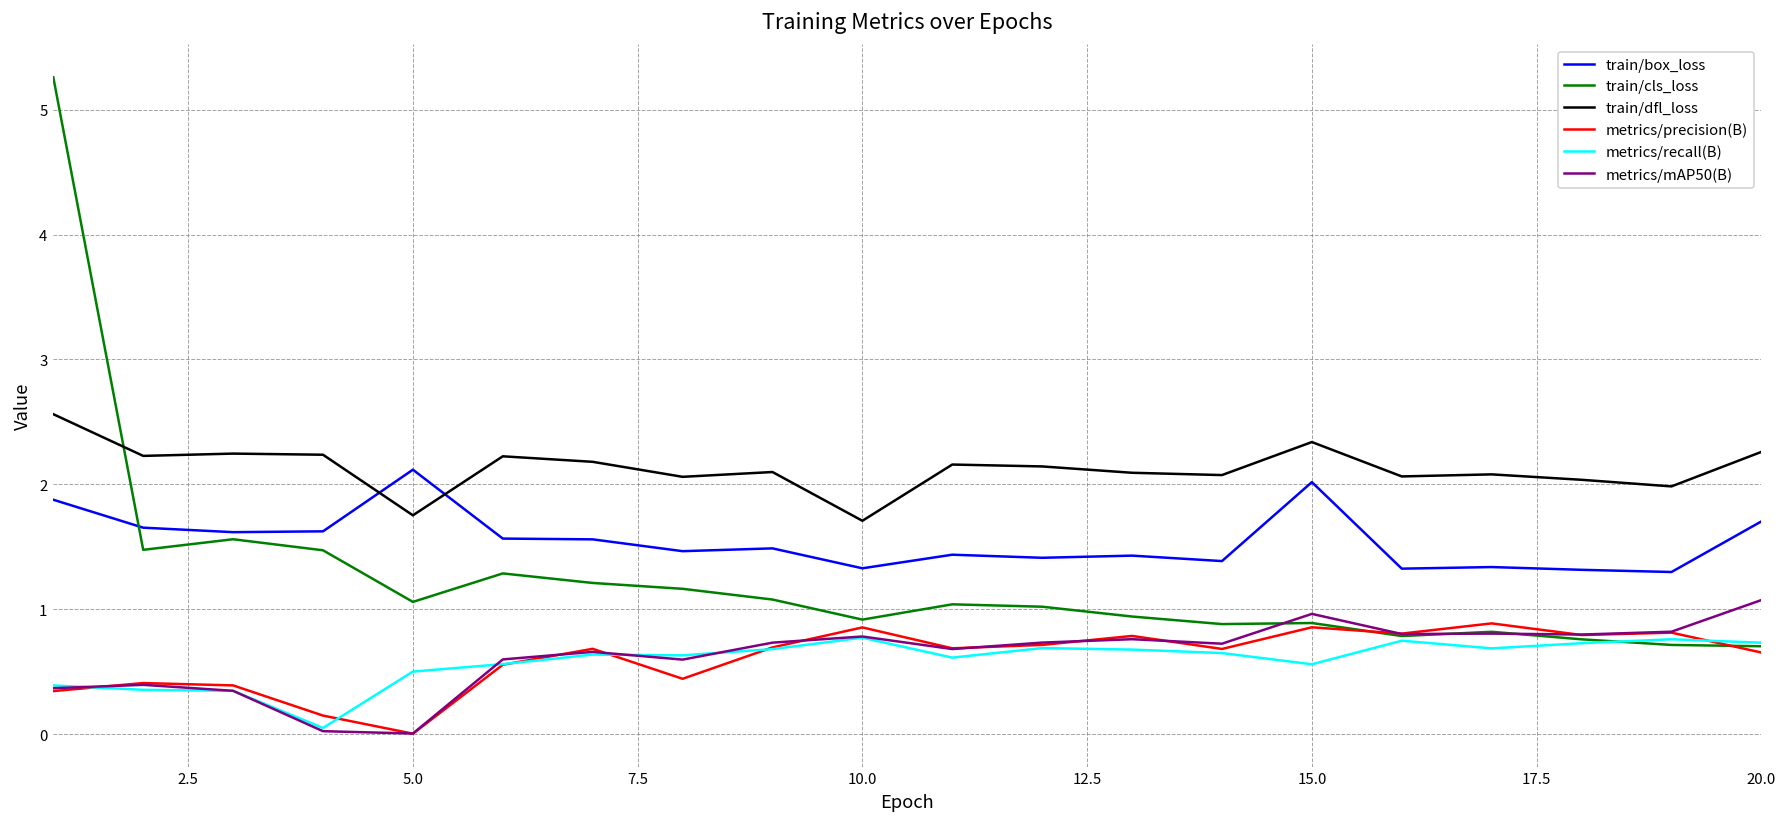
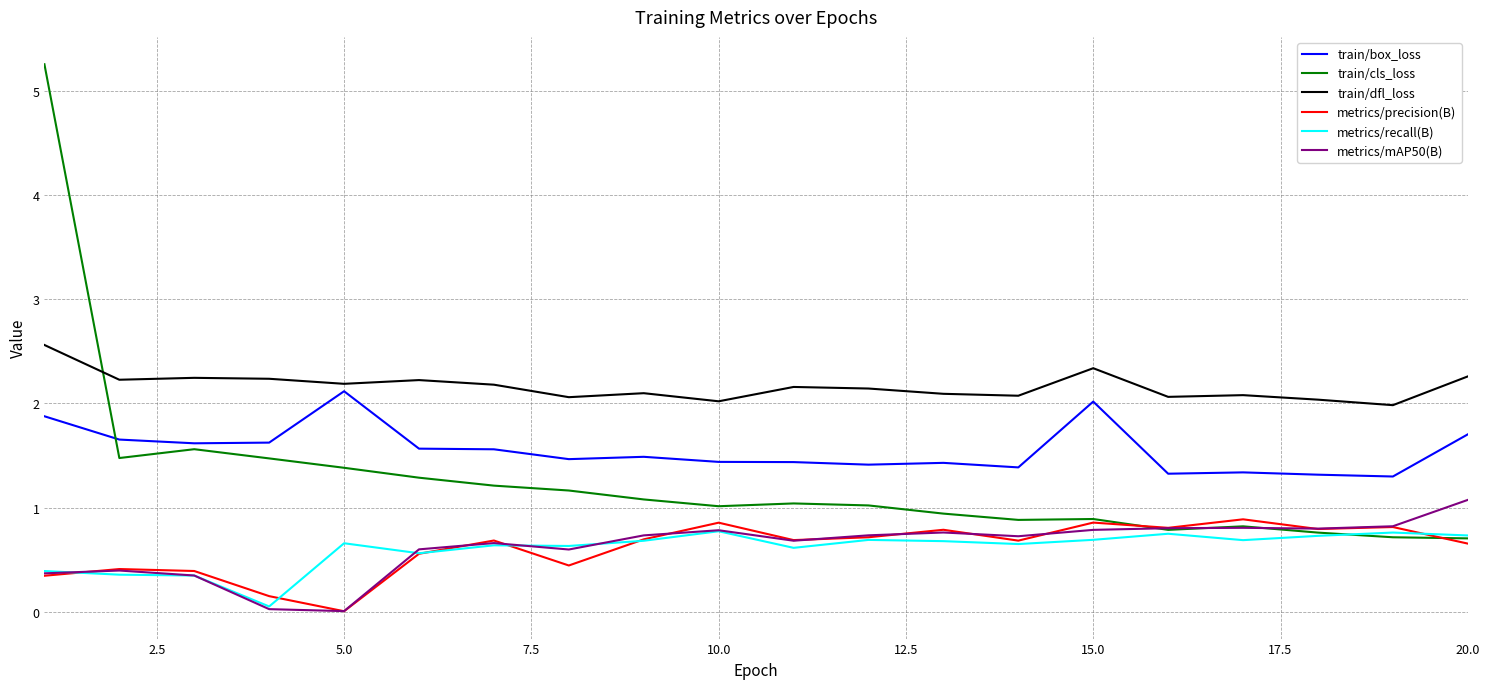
  {
    "train/box_loss": {
      "5.0": 2.12,
-     "10.0": 1.33,
+     "10.0": 1.44,
      "15.0": 2.02,
      "20.0": 1.70
    },
    "train/cls_loss": {
-     "5.0": 1.06,
-     "10.0": 0.92,
+     "5.0": 1.38,
+     "10.0": 1.01,
      "15.0": 0.89,
      "20.0": 0.70
    },
    "train/dfl_loss": {
-     "5.0": 1.75,
-     "10.0": 1.71,
+     "5.0": 2.19,
+     "10.0": 2.02,
      "15.0": 2.34,
      "20.0": 2.26
    },
    "metrics/precision(B)": {
      "10.0": 0.85,
      "15.0": 0.86,
      "20.0": 0.65
    },
    "metrics/recall(B)": {
-     "5.0": 0.50,
-     "15.0": 0.56,
+     "5.0": 0.66,
+     "15.0": 0.69,
      "20.0": 0.73
    },
    "metrics/mAP50(B)": {
-     "15.0": 0.96,
+     "15.0": 0.79,
      "20.0": 1.07
    }
  }
